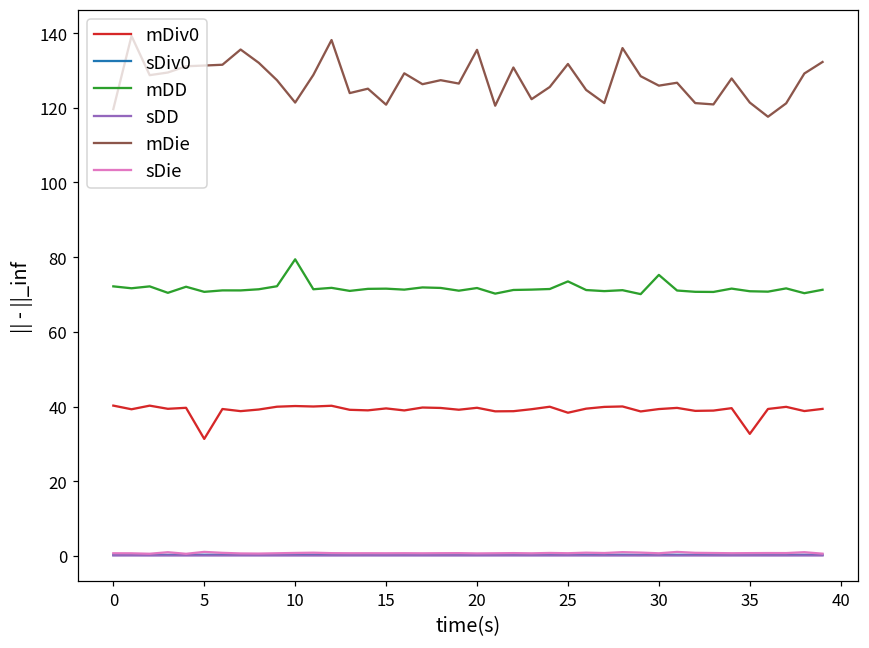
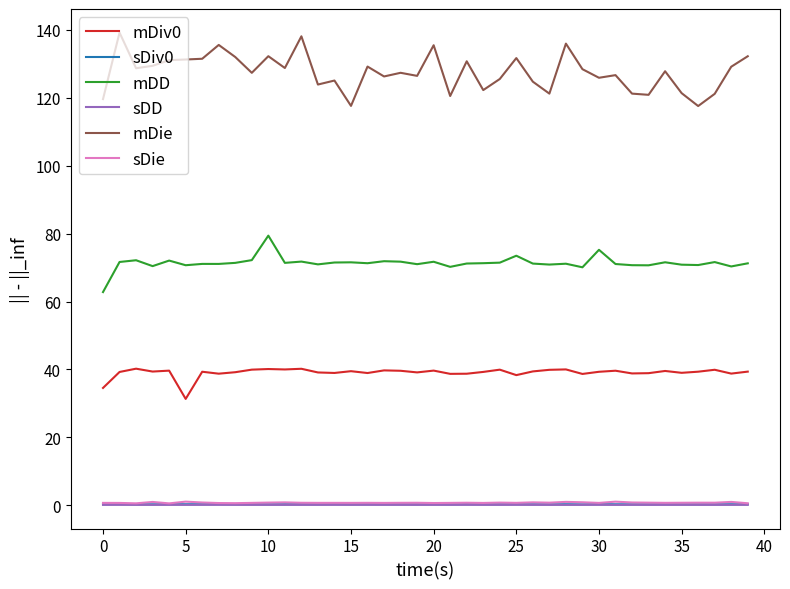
  {
    "mDiv0": {
-     "0": 40,
+     "0": 35,
      "5": 31,
      "10": 40,
      "15": 39,
      "20": 40,
      "25": 38,
      "30": 39,
-     "35": 33
+     "35": 39
    },
    "mDD": {
-     "0": 72,
+     "0": 63,
      "5": 71,
      "10": 79,
      "15": 72,
      "20": 72,
      "25": 74,
      "30": 75,
      "35": 71
    },
    "mDie": {
-     "10": 121,
-     "15": 121,
+     "10": 132,
+     "15": 118,
      "20": 136,
      "25": 132,
      "30": 126,
      "35": 121
    },
    "sDie": {
      "5": 1
    }
  }
